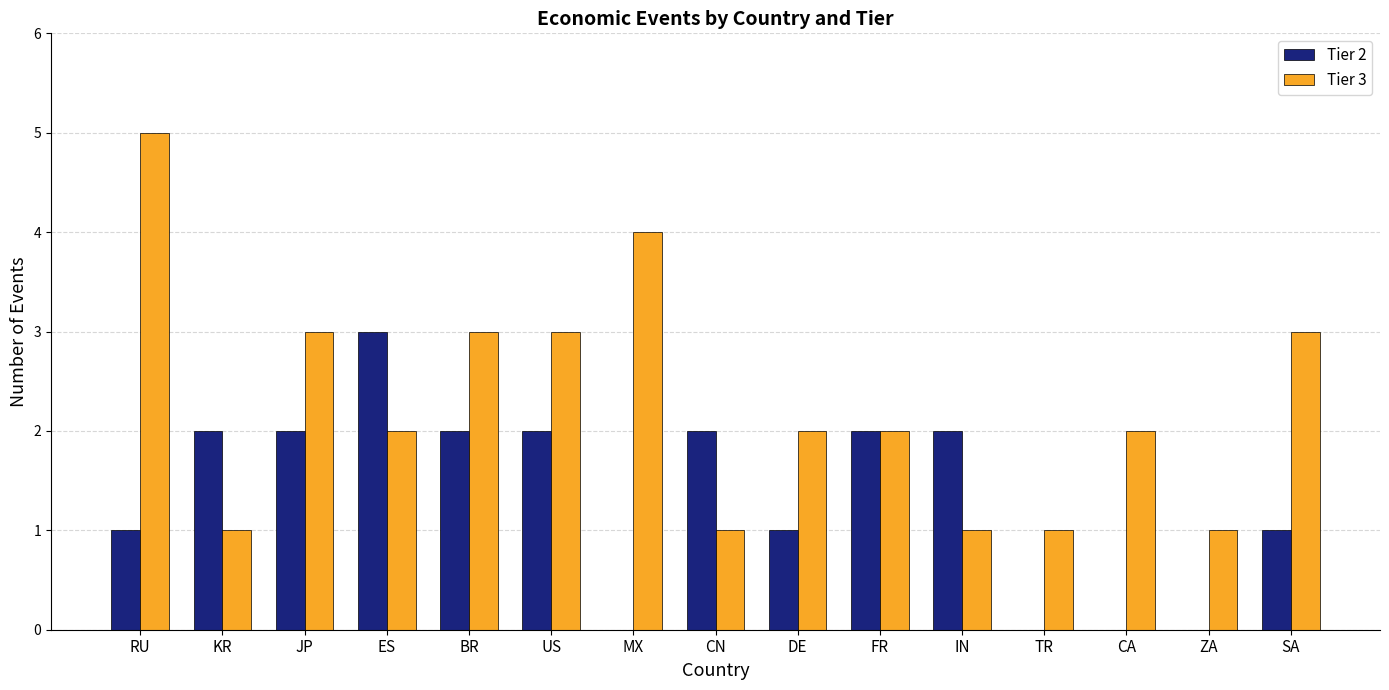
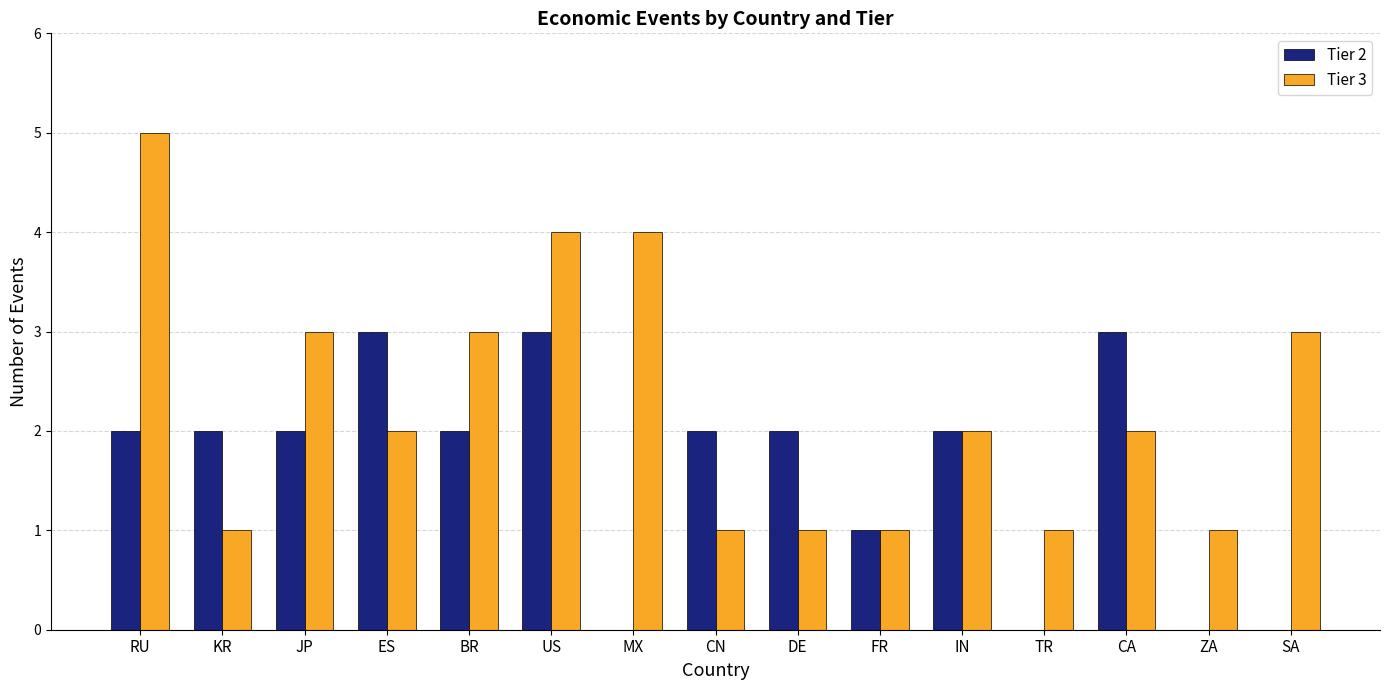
  {
    "Tier 2": {
-     "RU": 1,
+     "RU": 2,
      "KR": 2,
      "JP": 2,
      "ES": 3,
      "BR": 2,
-     "US": 2,
+     "US": 3,
      "MX": 0,
      "CN": 2,
-     "DE": 1,
-     "FR": 2,
+     "DE": 2,
+     "FR": 1,
      "IN": 2,
      "TR": 0,
-     "CA": 0,
+     "CA": 3,
      "ZA": 0,
-     "SA": 1
+     "SA": 0
    },
    "Tier 3": {
      "RU": 5,
      "KR": 1,
      "JP": 3,
      "ES": 2,
      "BR": 3,
-     "US": 3,
+     "US": 4,
      "MX": 4,
      "CN": 1,
-     "DE": 2,
-     "FR": 2,
-     "IN": 1,
+     "DE": 1,
+     "FR": 1,
+     "IN": 2,
      "TR": 1,
      "CA": 2,
      "ZA": 1,
      "SA": 3
    }
  }
